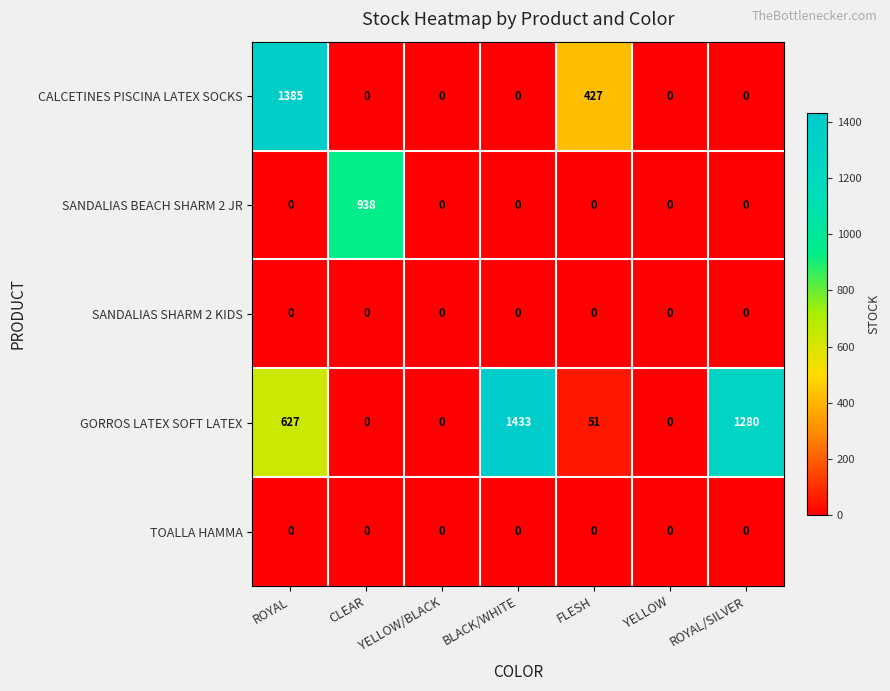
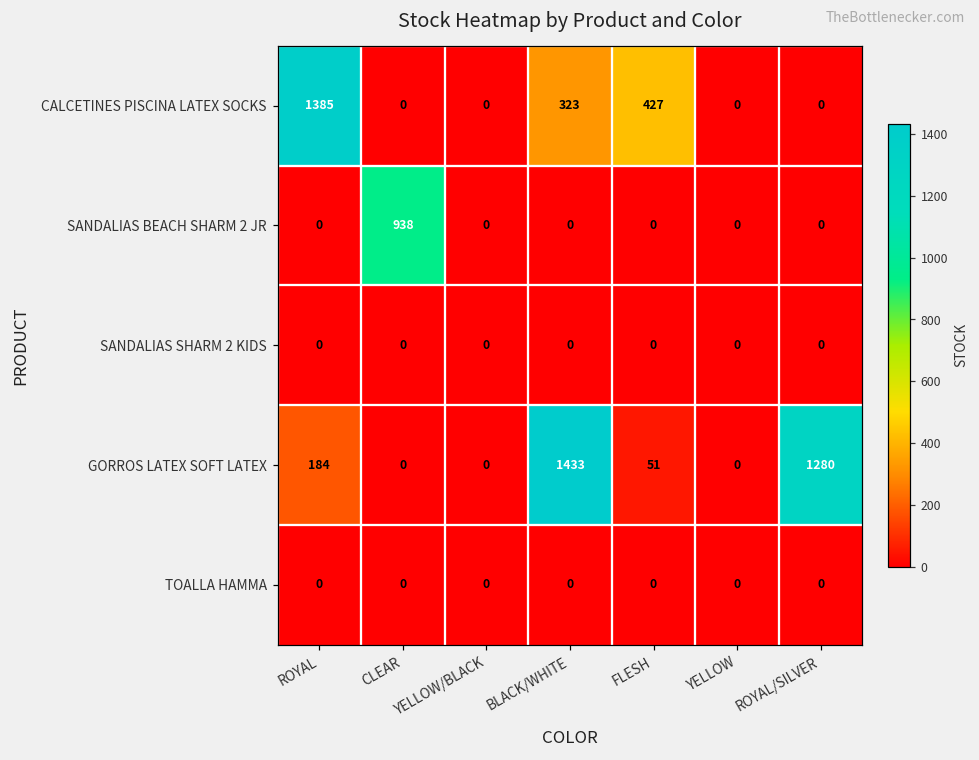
  {
    "CALCETINES PISCINA LATEX SOCKS": {
      "ROYAL": 1385,
      "CLEAR": 0,
      "YELLOW/BLACK": 0,
-     "BLACK/WHITE": 0,
+     "BLACK/WHITE": 323,
      "FLESH": 427,
      "YELLOW": 0,
      "ROYAL/SILVER": 0
    },
    "SANDALIAS BEACH SHARM 2 JR": {
      "ROYAL": 0,
      "CLEAR": 938,
      "YELLOW/BLACK": 0,
      "BLACK/WHITE": 0,
      "FLESH": 0,
      "YELLOW": 0,
      "ROYAL/SILVER": 0
    },
    "SANDALIAS SHARM 2 KIDS": {
      "ROYAL": 0,
      "CLEAR": 0,
      "YELLOW/BLACK": 0,
      "BLACK/WHITE": 0,
      "FLESH": 0,
      "YELLOW": 0,
      "ROYAL/SILVER": 0
    },
    "GORROS LATEX SOFT LATEX": {
-     "ROYAL": 627,
+     "ROYAL": 184,
      "CLEAR": 0,
      "YELLOW/BLACK": 0,
      "BLACK/WHITE": 1433,
      "FLESH": 51,
      "YELLOW": 0,
      "ROYAL/SILVER": 1280
    },
    "TOALLA HAMMA": {
      "ROYAL": 0,
      "CLEAR": 0,
      "YELLOW/BLACK": 0,
      "BLACK/WHITE": 0,
      "FLESH": 0,
      "YELLOW": 0,
      "ROYAL/SILVER": 0
    }
  }
